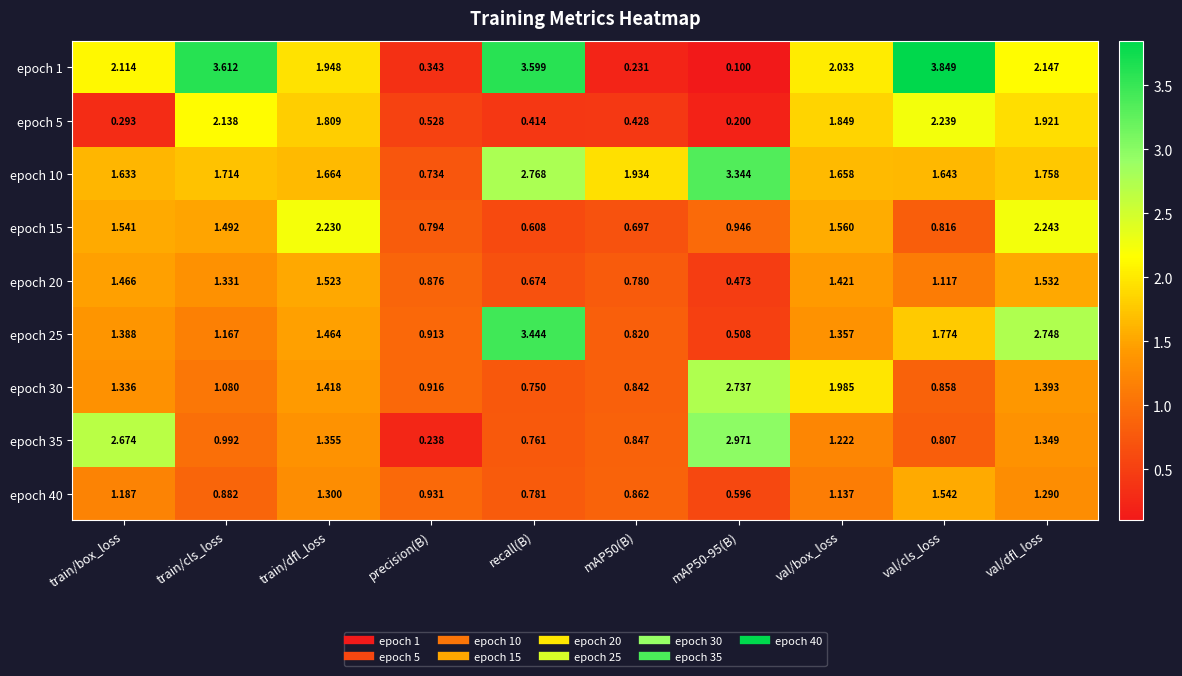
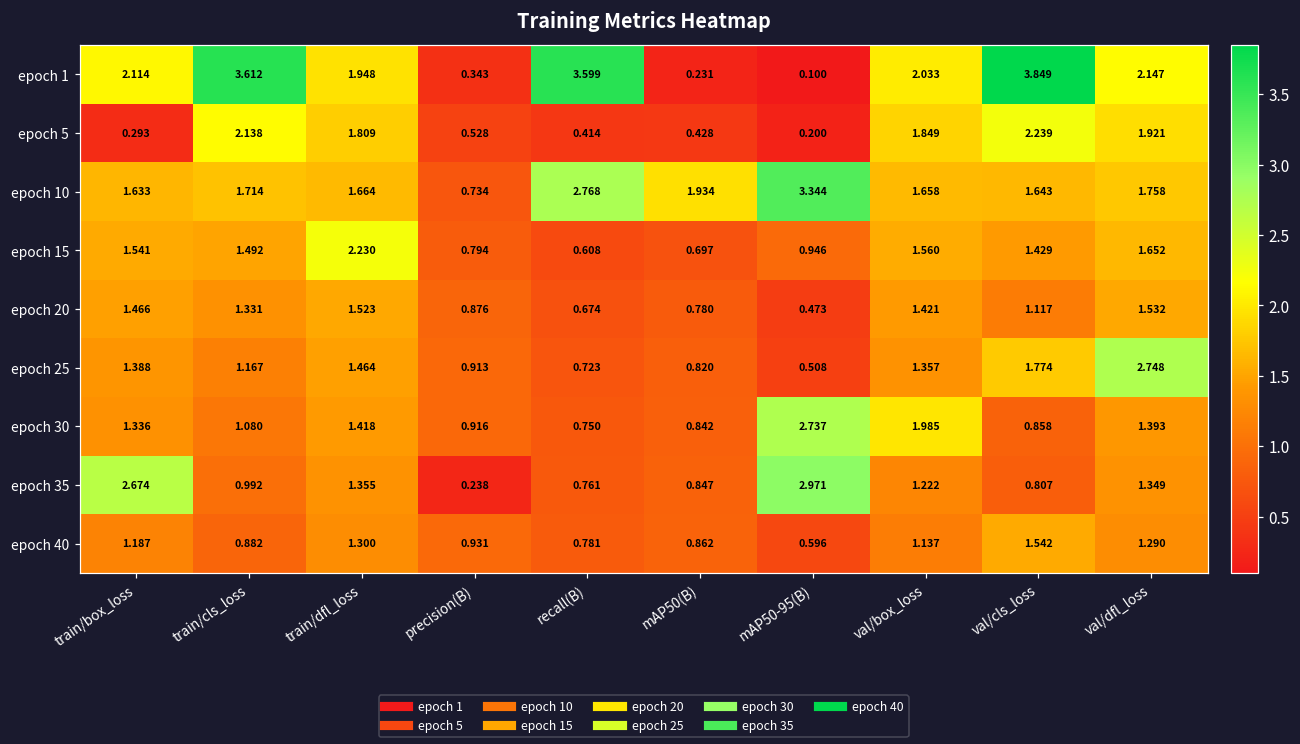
  {
    "epoch 1": {
      "train/box_loss": 2.114,
      "train/cls_loss": 3.612,
      "train/dfl_loss": 1.948,
      "precision(B)": 0.343,
      "recall(B)": 3.599,
      "mAP50(B)": 0.231,
      "mAP50-95(B)": 0.100,
      "val/box_loss": 2.033,
      "val/cls_loss": 3.849,
      "val/dfl_loss": 2.147
    },
    "epoch 5": {
      "train/box_loss": 0.293,
      "train/cls_loss": 2.138,
      "train/dfl_loss": 1.809,
      "precision(B)": 0.528,
      "recall(B)": 0.414,
      "mAP50(B)": 0.428,
      "mAP50-95(B)": 0.200,
      "val/box_loss": 1.849,
      "val/cls_loss": 2.239,
      "val/dfl_loss": 1.921
    },
    "epoch 10": {
      "train/box_loss": 1.633,
      "train/cls_loss": 1.714,
      "train/dfl_loss": 1.664,
      "precision(B)": 0.734,
      "recall(B)": 2.768,
      "mAP50(B)": 1.934,
      "mAP50-95(B)": 3.344,
      "val/box_loss": 1.658,
      "val/cls_loss": 1.643,
      "val/dfl_loss": 1.758
    },
    "epoch 15": {
      "train/box_loss": 1.541,
      "train/cls_loss": 1.492,
      "train/dfl_loss": 2.230,
      "precision(B)": 0.794,
      "recall(B)": 0.608,
      "mAP50(B)": 0.697,
      "mAP50-95(B)": 0.946,
      "val/box_loss": 1.560,
-     "val/cls_loss": 0.816,
-     "val/dfl_loss": 2.243
+     "val/cls_loss": 1.429,
+     "val/dfl_loss": 1.652
    },
    "epoch 20": {
      "train/box_loss": 1.466,
      "train/cls_loss": 1.331,
      "train/dfl_loss": 1.523,
      "precision(B)": 0.876,
      "recall(B)": 0.674,
      "mAP50(B)": 0.780,
      "mAP50-95(B)": 0.473,
      "val/box_loss": 1.421,
      "val/cls_loss": 1.117,
      "val/dfl_loss": 1.532
    },
    "epoch 25": {
      "train/box_loss": 1.388,
      "train/cls_loss": 1.167,
      "train/dfl_loss": 1.464,
      "precision(B)": 0.913,
-     "recall(B)": 3.444,
+     "recall(B)": 0.723,
      "mAP50(B)": 0.820,
      "mAP50-95(B)": 0.508,
      "val/box_loss": 1.357,
      "val/cls_loss": 1.774,
      "val/dfl_loss": 2.748
    },
    "epoch 30": {
      "train/box_loss": 1.336,
      "train/cls_loss": 1.080,
      "train/dfl_loss": 1.418,
      "precision(B)": 0.916,
      "recall(B)": 0.750,
      "mAP50(B)": 0.842,
      "mAP50-95(B)": 2.737,
      "val/box_loss": 1.985,
      "val/cls_loss": 0.858,
      "val/dfl_loss": 1.393
    },
    "epoch 35": {
      "train/box_loss": 2.674,
      "train/cls_loss": 0.992,
      "train/dfl_loss": 1.355,
      "precision(B)": 0.238,
      "recall(B)": 0.761,
      "mAP50(B)": 0.847,
      "mAP50-95(B)": 2.971,
      "val/box_loss": 1.222,
      "val/cls_loss": 0.807,
      "val/dfl_loss": 1.349
    },
    "epoch 40": {
      "train/box_loss": 1.187,
      "train/cls_loss": 0.882,
      "train/dfl_loss": 1.300,
      "precision(B)": 0.931,
      "recall(B)": 0.781,
      "mAP50(B)": 0.862,
      "mAP50-95(B)": 0.596,
      "val/box_loss": 1.137,
      "val/cls_loss": 1.542,
      "val/dfl_loss": 1.290
    }
  }
